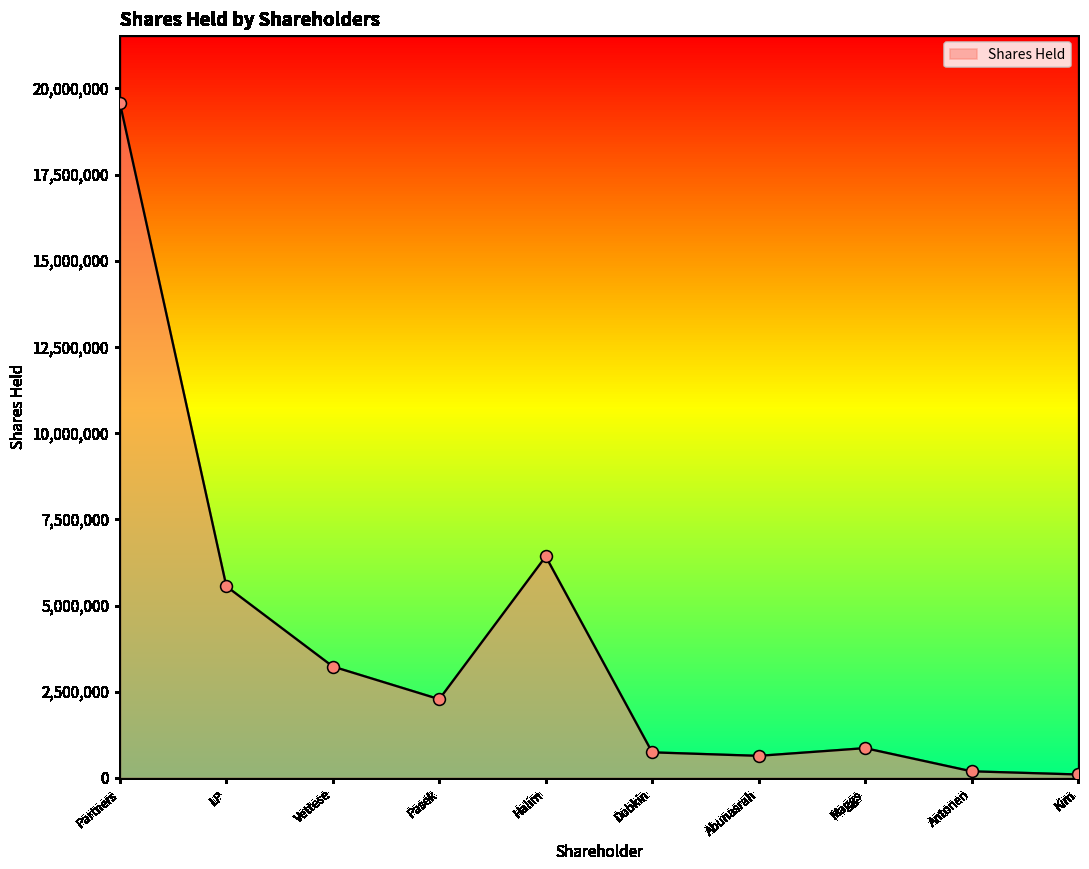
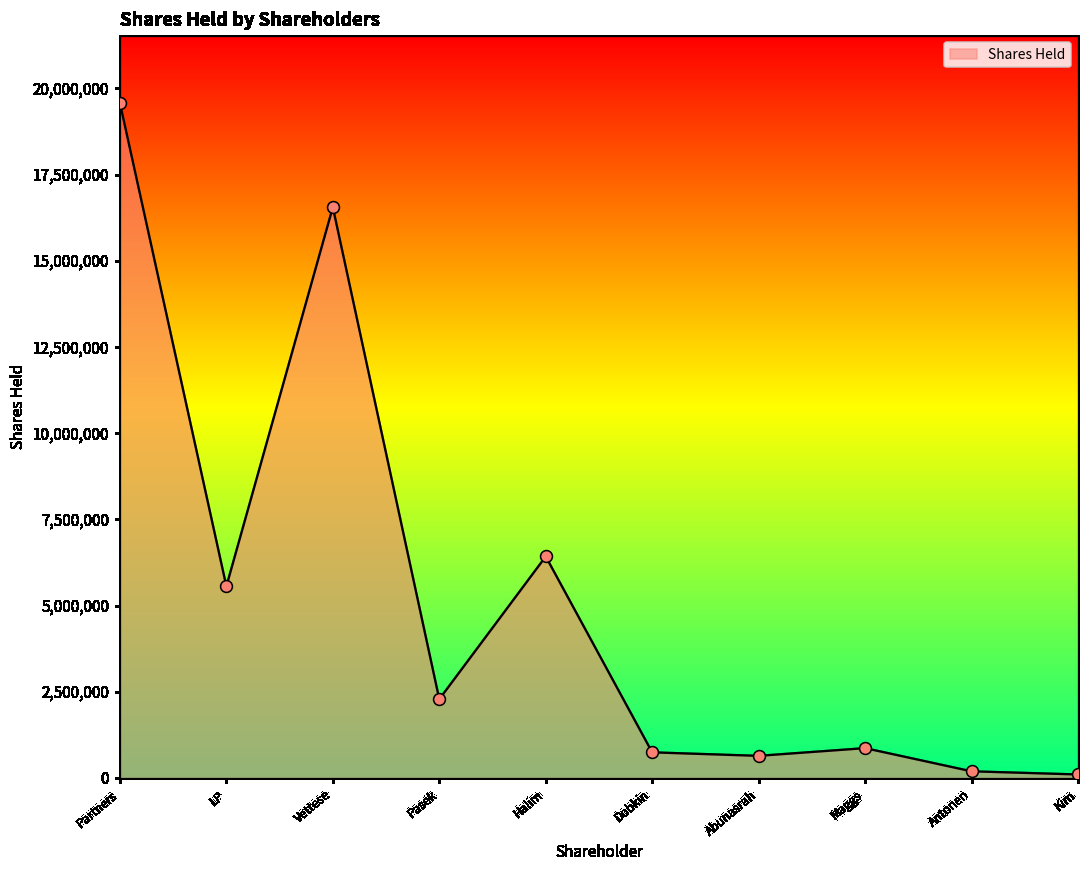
  {
    "Partners": "19,600,000",
    "LP": "5,600,000",
-   "Vettese": "3,200,000",
+   "Vettese": "16,600,000",
    "Pasek": "2,300,000",
    "Halim": "6,400,000",
    "Dobkin": "700,000",
    "Abunasrah": "600,000",
    "Maggs": "900,000",
    "Antonen": "200,000",
    "Kim": "100,000"
  }
